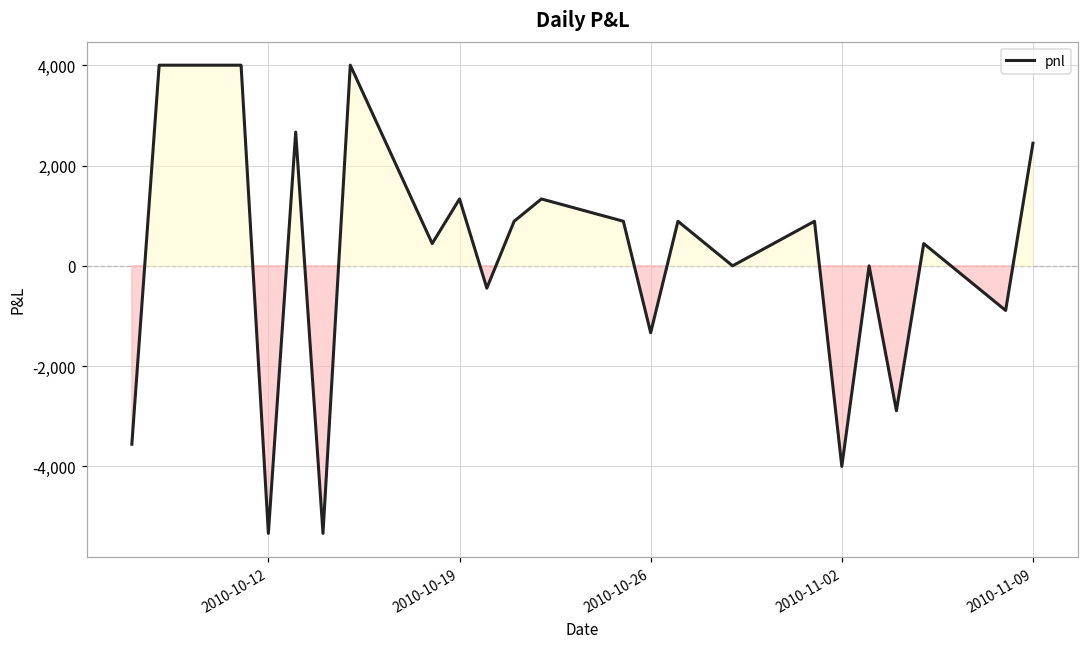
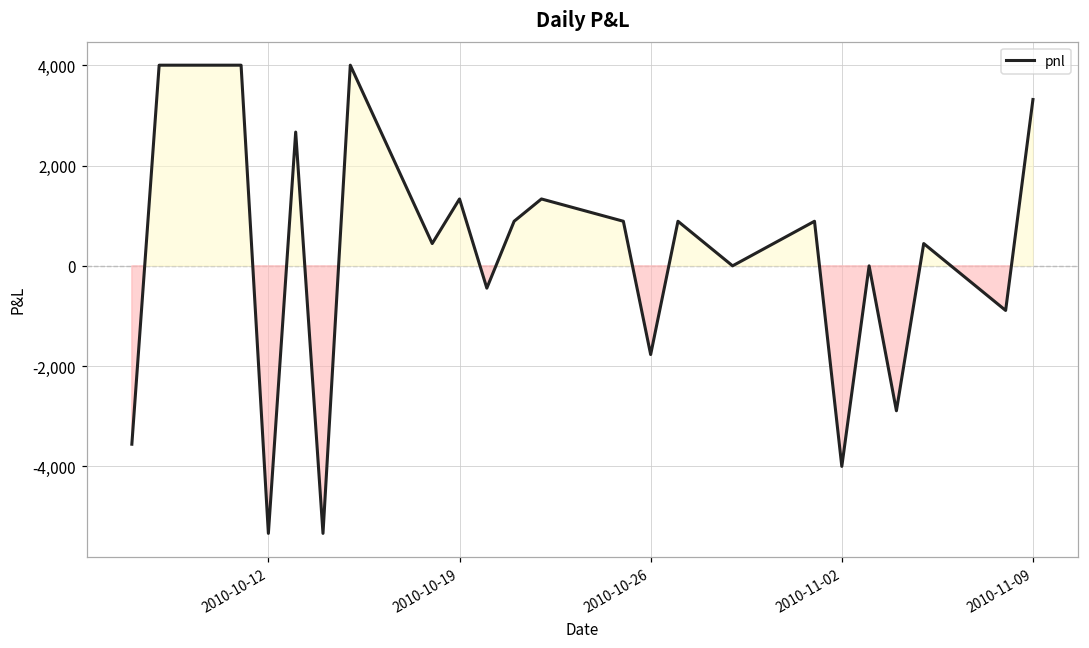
  {
    "2010-10-12": "-5,300",
    "2010-10-19": "1,300",
-   "2010-10-26": "-1,300",
+   "2010-10-26": "-1,800",
    "2010-11-02": "-4,000",
-   "2010-11-09": "2,400"
+   "2010-11-09": "3,300"
  }
